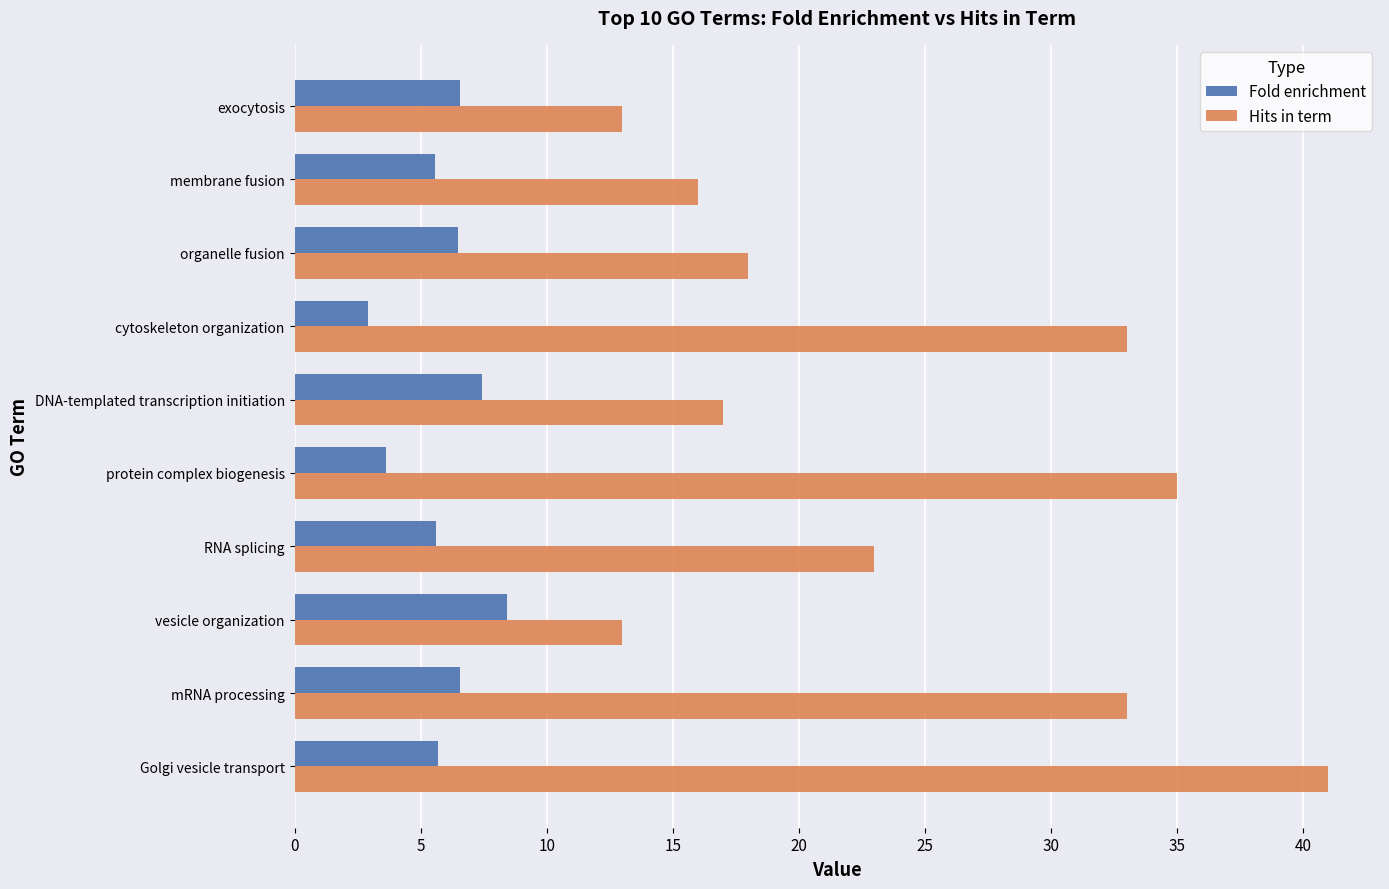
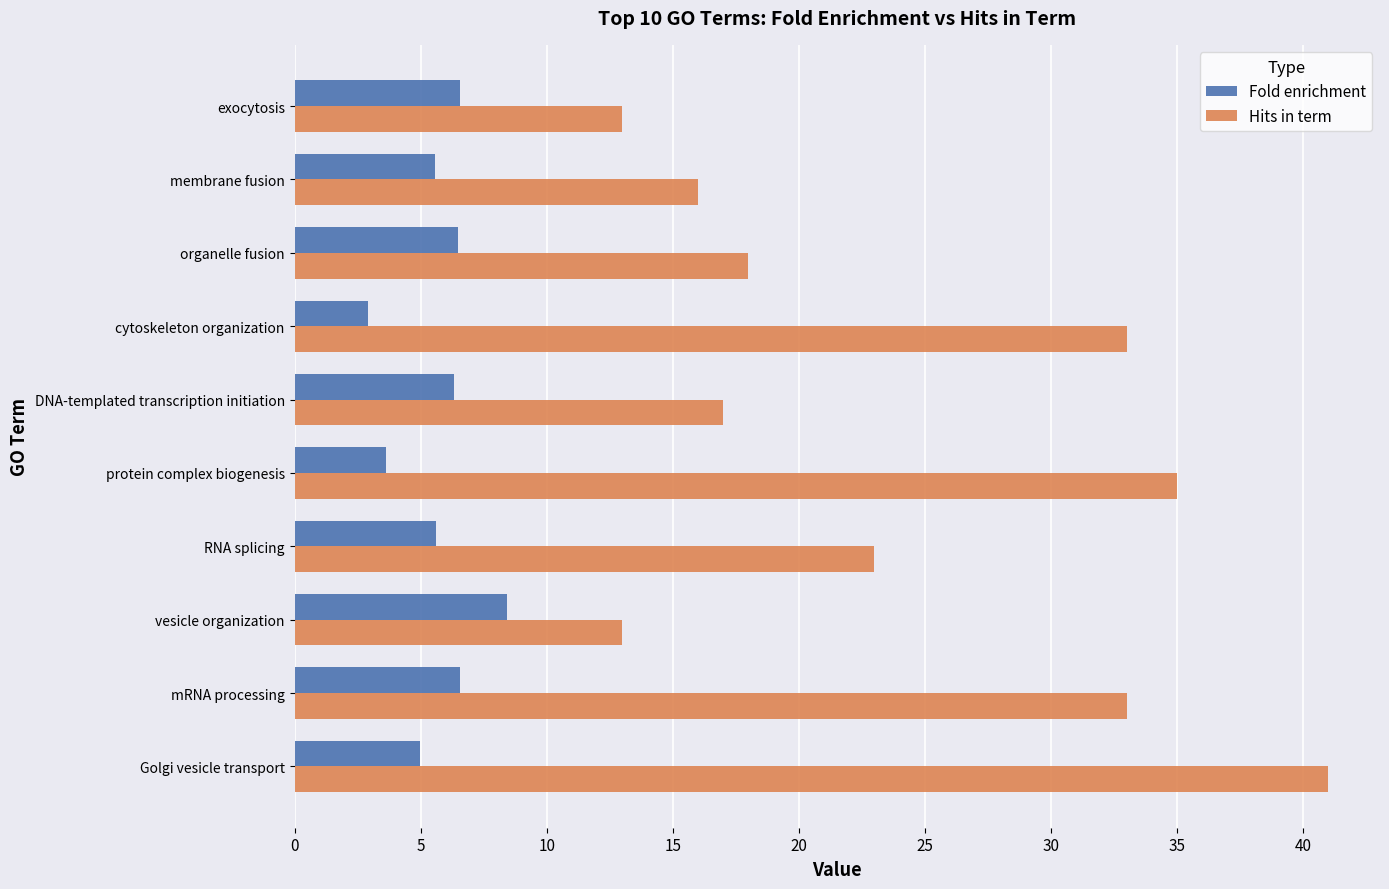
  {
    "Fold enrichment": {
      "exocytosis": 6.6,
      "membrane fusion": 5.6,
      "organelle fusion": 6.5,
      "cytoskeleton organization": 2.9,
-     "DNA-templated transcription initiation": 7.4,
+     "DNA-templated transcription initiation": 6.3,
      "protein complex biogenesis": 3.6,
      "RNA splicing": 5.6,
      "vesicle organization": 8.4,
      "mRNA processing": 6.6,
-     "Golgi vesicle transport": 5.7
+     "Golgi vesicle transport": 5.0
    },
    "Hits in term": {
      "exocytosis": 13.0,
      "membrane fusion": 16.0,
      "organelle fusion": 18.0,
      "cytoskeleton organization": 33.0,
      "DNA-templated transcription initiation": 17.0,
      "protein complex biogenesis": 35.0,
      "RNA splicing": 23.0,
      "vesicle organization": 13.0,
      "mRNA processing": 33.0,
      "Golgi vesicle transport": 41.0
    }
  }
